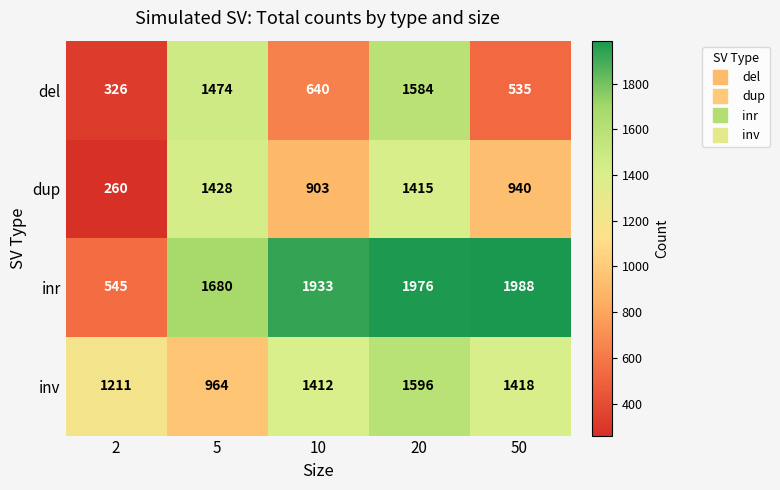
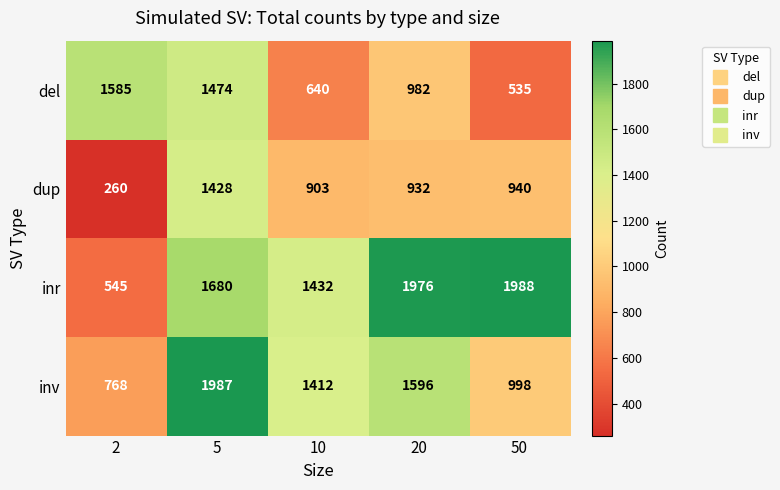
  {
    "del": {
-     "2": 326,
+     "2": 1585,
      "5": 1474,
      "10": 640,
-     "20": 1584,
+     "20": 982,
      "50": 535
    },
    "dup": {
      "2": 260,
      "5": 1428,
      "10": 903,
-     "20": 1415,
+     "20": 932,
      "50": 940
    },
    "inr": {
      "2": 545,
      "5": 1680,
-     "10": 1933,
+     "10": 1432,
      "20": 1976,
      "50": 1988
    },
    "inv": {
-     "2": 1211,
-     "5": 964,
+     "2": 768,
+     "5": 1987,
      "10": 1412,
      "20": 1596,
-     "50": 1418
+     "50": 998
    }
  }
